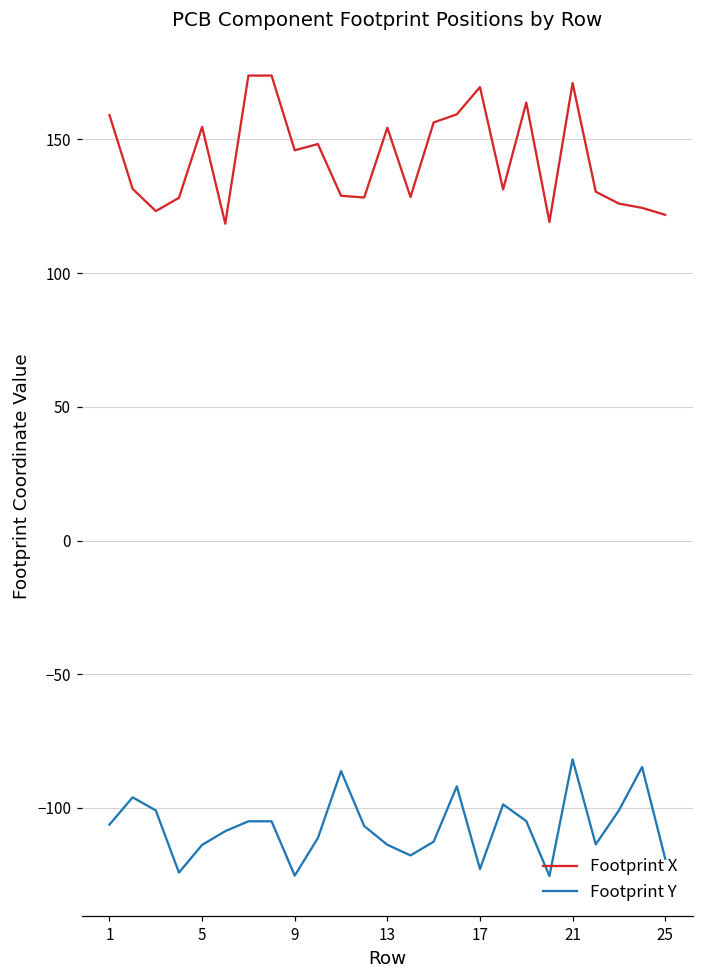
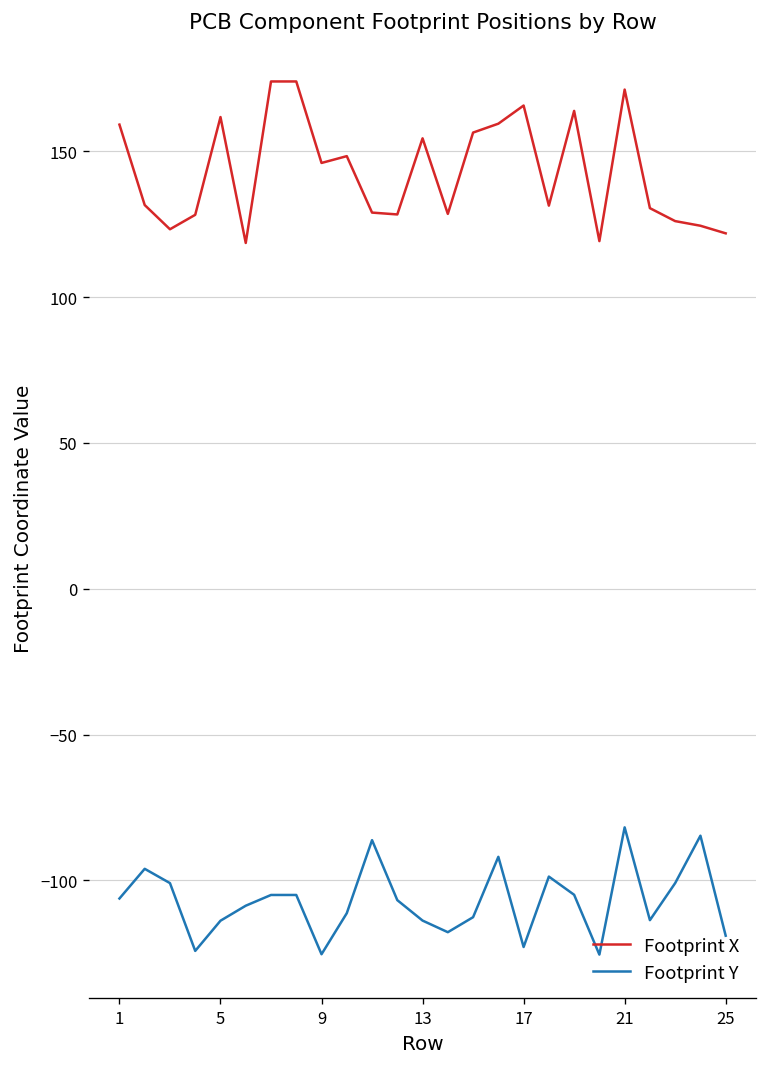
  {
    "Footprint X": {
      "1": 159,
-     "5": 155,
+     "5": 162,
      "9": 146,
      "13": 154,
-     "17": 170,
+     "17": 166,
      "21": 171,
      "25": 122
    },
    "Footprint Y": {
      "1": -106,
      "5": -114,
      "9": -125,
      "13": -114,
      "17": -123,
      "21": -82,
      "25": -119
    }
  }
